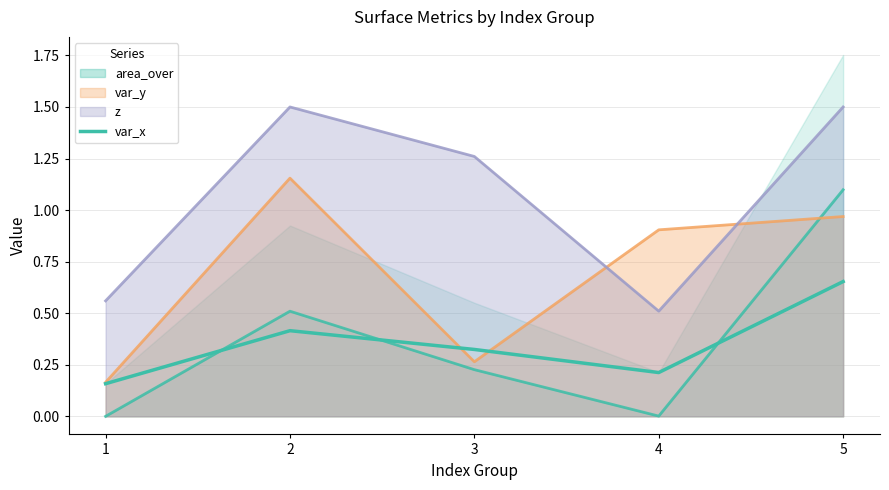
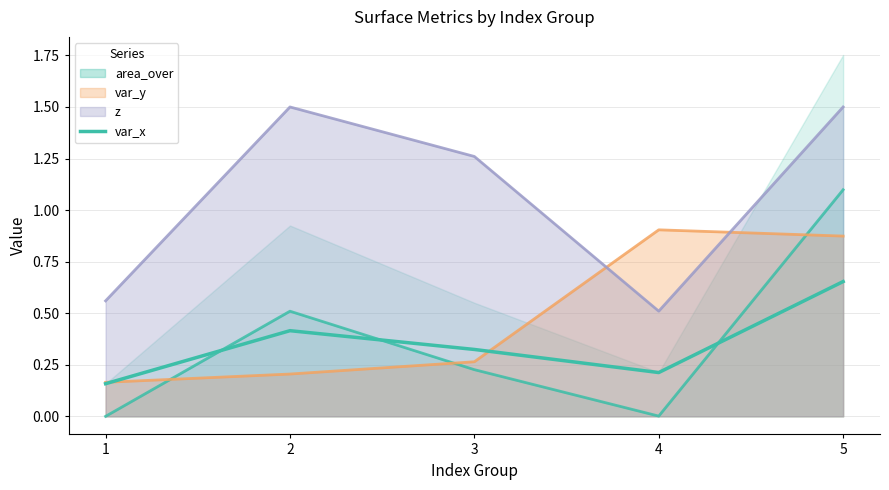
  {
    "var_y": {
-     "2": 1.15,
+     "2": 0.21,
      "3": 0.26,
      "4": 0.90,
-     "5": 0.97
+     "5": 0.87
    }
  }
